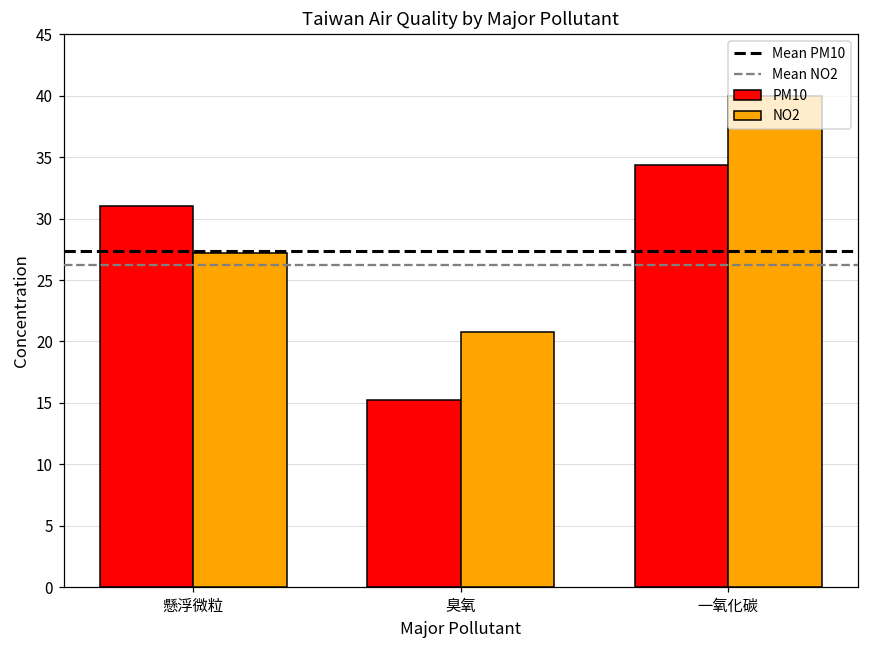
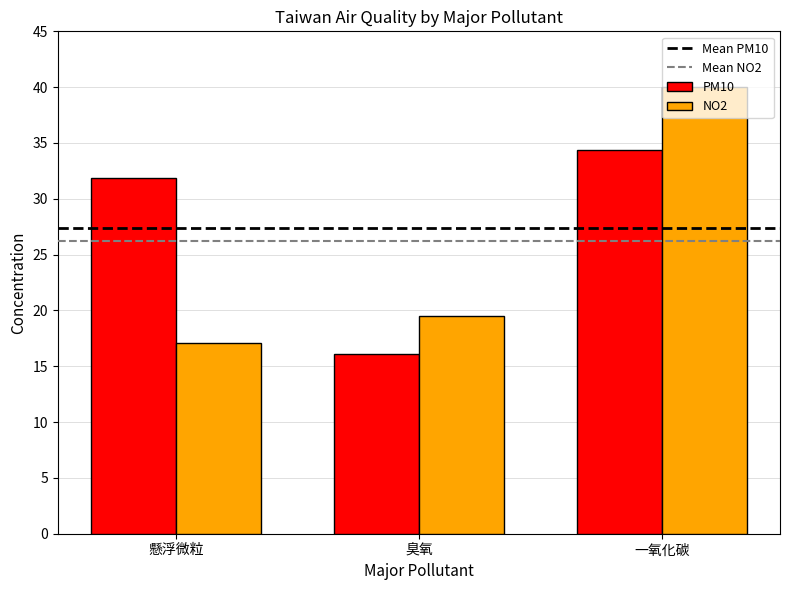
  {
    "PM10": {
-     "懸浮微粒": 31.0,
-     "臭氧": 15.2,
+     "懸浮微粒": 31.9,
+     "臭氧": 16.1,
      "一氧化碳": 34.4
    },
    "NO2": {
-     "懸浮微粒": 27.2,
-     "臭氧": 20.8
+     "懸浮微粒": 17.1,
+     "臭氧": 19.5
    }
  }
